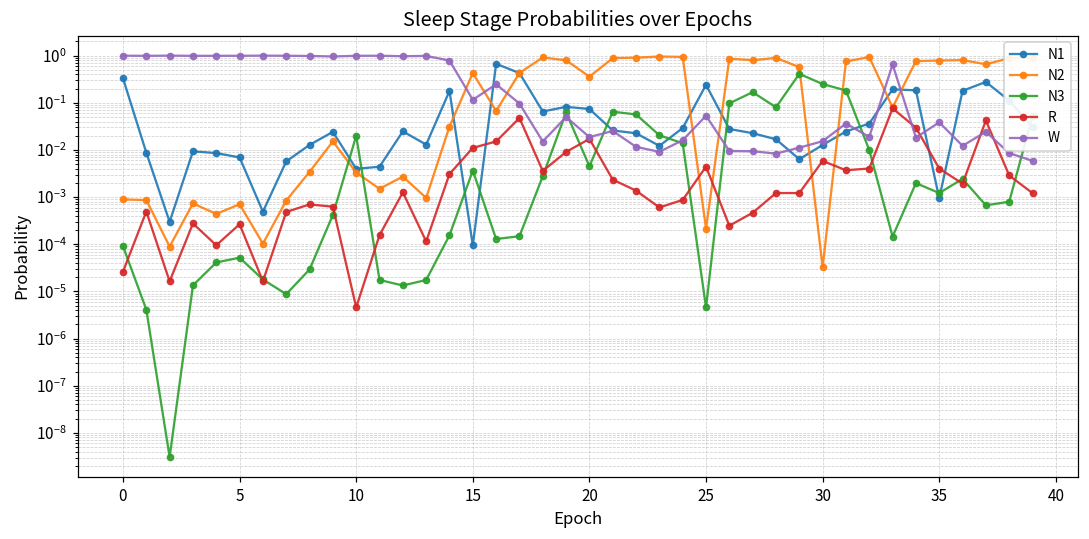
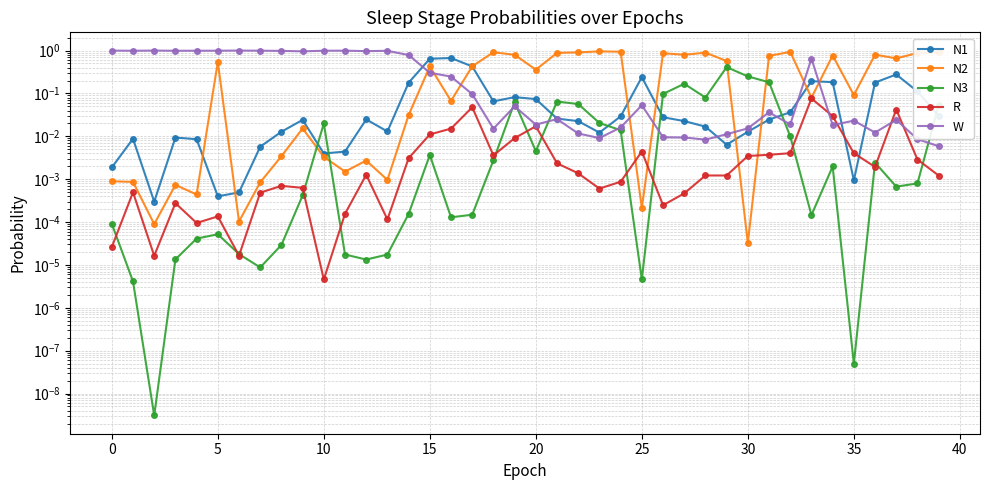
  {
    "N1": {
-     "0": 0.3,
-     "5": 0.007,
+     "0": 0.002,
+     "5": 0.0004,
      "10": 0.004,
-     "15": 0.00009,
+     "15": 0.6,
      "20": 0.07,
      "25": 0.2,
      "30": 0.013,
      "35": 0.0009
    },
    "N2": {
      "0": 0.0009,
-     "5": 0.0007,
+     "5": 0.5,
      "10": 0.003,
      "15": 0.4,
      "20": 0.4,
      "25": 0.0002,
      "30": 0.00003,
-     "35": 0.8
+     "35": 0.09
    },
    "N3": {
      "0": 0.00009,
      "5": 0.00005,
      "10": 0.02,
      "15": 0.004,
      "20": 0.005,
      "25": 0.000005,
      "30": 0.2,
-     "35": 0.0012
+     "35": 0.00000005
    },
    "R": {
      "0": 0.00003,
-     "5": 0.0003,
+     "5": 0.00014,
      "10": 0.000005,
      "15": 0.011,
      "25": 0.004,
-     "30": 0.006,
+     "30": 0.003,
      "35": 0.004
    },
    "W": {
      "0": 1.0,
      "5": 1.0,
      "10": 1.0,
-     "15": 0.12,
+     "15": 0.3,
      "25": 0.05,
      "30": 0.015,
-     "35": 0.04
+     "35": 0.02
    }
  }
